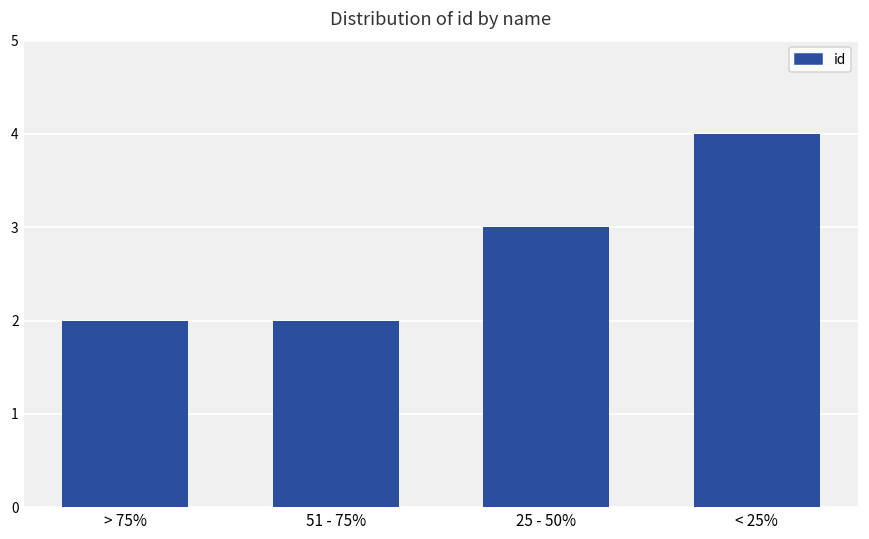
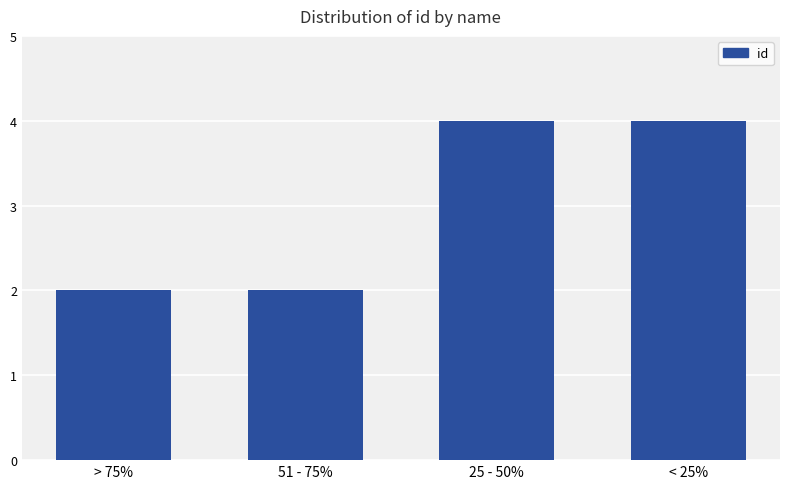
  {
    "> 75%": 2,
    "51 - 75%": 2,
-   "25 - 50%": 3,
+   "25 - 50%": 4,
    "< 25%": 4
  }
